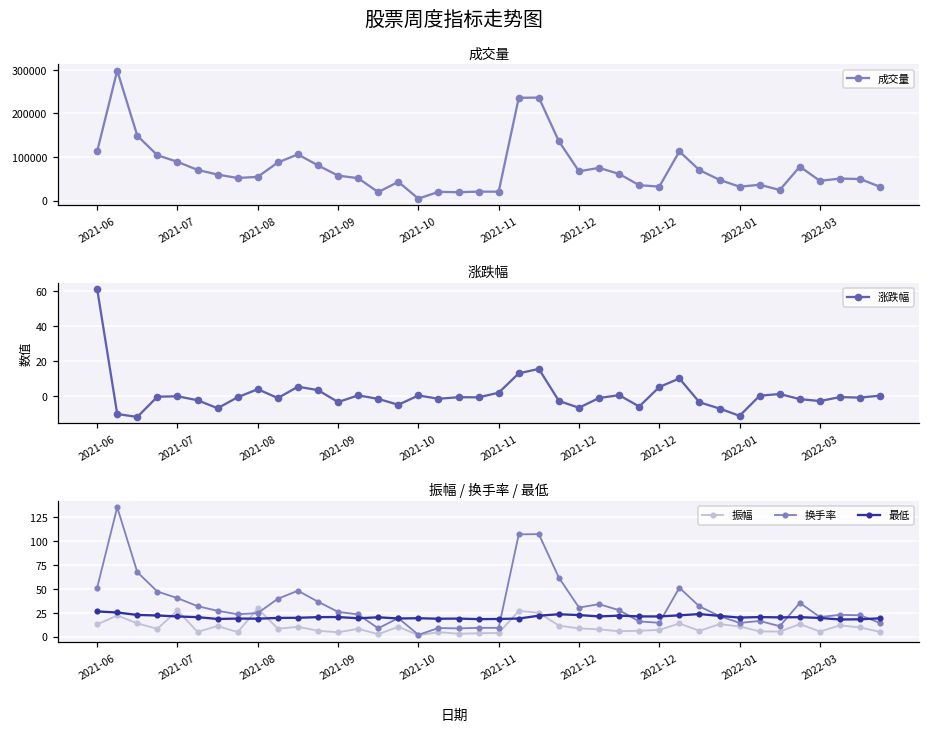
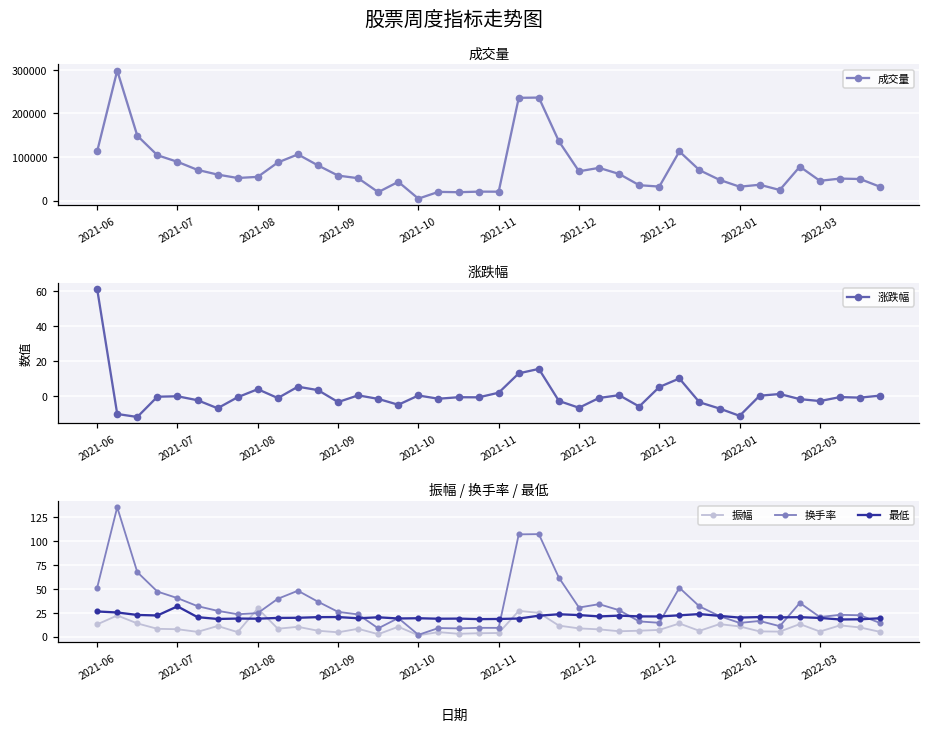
  {
    "成交量": {
      "2021-06": 110000,
      "2021-07": 90000,
      "2021-08": 50000,
      "2021-09": 60000,
      "2021-10": 0,
      "2021-11": 20000,
      "2022-01": 30000,
      "2022-03": 50000
    },
    "涨跌幅": {
      "2021-06": 61,
      "2021-07": 0,
      "2021-08": 4,
      "2021-09": -3,
      "2021-10": 0,
      "2021-11": 2,
      "2022-01": -11,
      "2022-03": -3
    },
    "振幅 / 换手率 / 最低": {
      "振幅": {
        "2021-06": 10,
-       "2021-07": 30,
+       "2021-07": 10,
        "2021-08": 30,
        "2021-09": 0,
        "2021-11": 0,
        "2022-01": 10,
        "2022-03": 10
      },
      "换手率": {
        "2021-06": 50,
        "2021-07": 40,
        "2021-08": 20,
        "2021-09": 30,
        "2021-11": 10,
        "2022-01": 10
      },
      "最低": {
        "2021-06": 30,
-       "2021-07": 20,
+       "2021-07": 30,
        "2021-08": 20,
        "2021-09": 20,
        "2021-10": 20,
        "2021-11": 20,
        "2022-01": 20
      }
    }
  }
